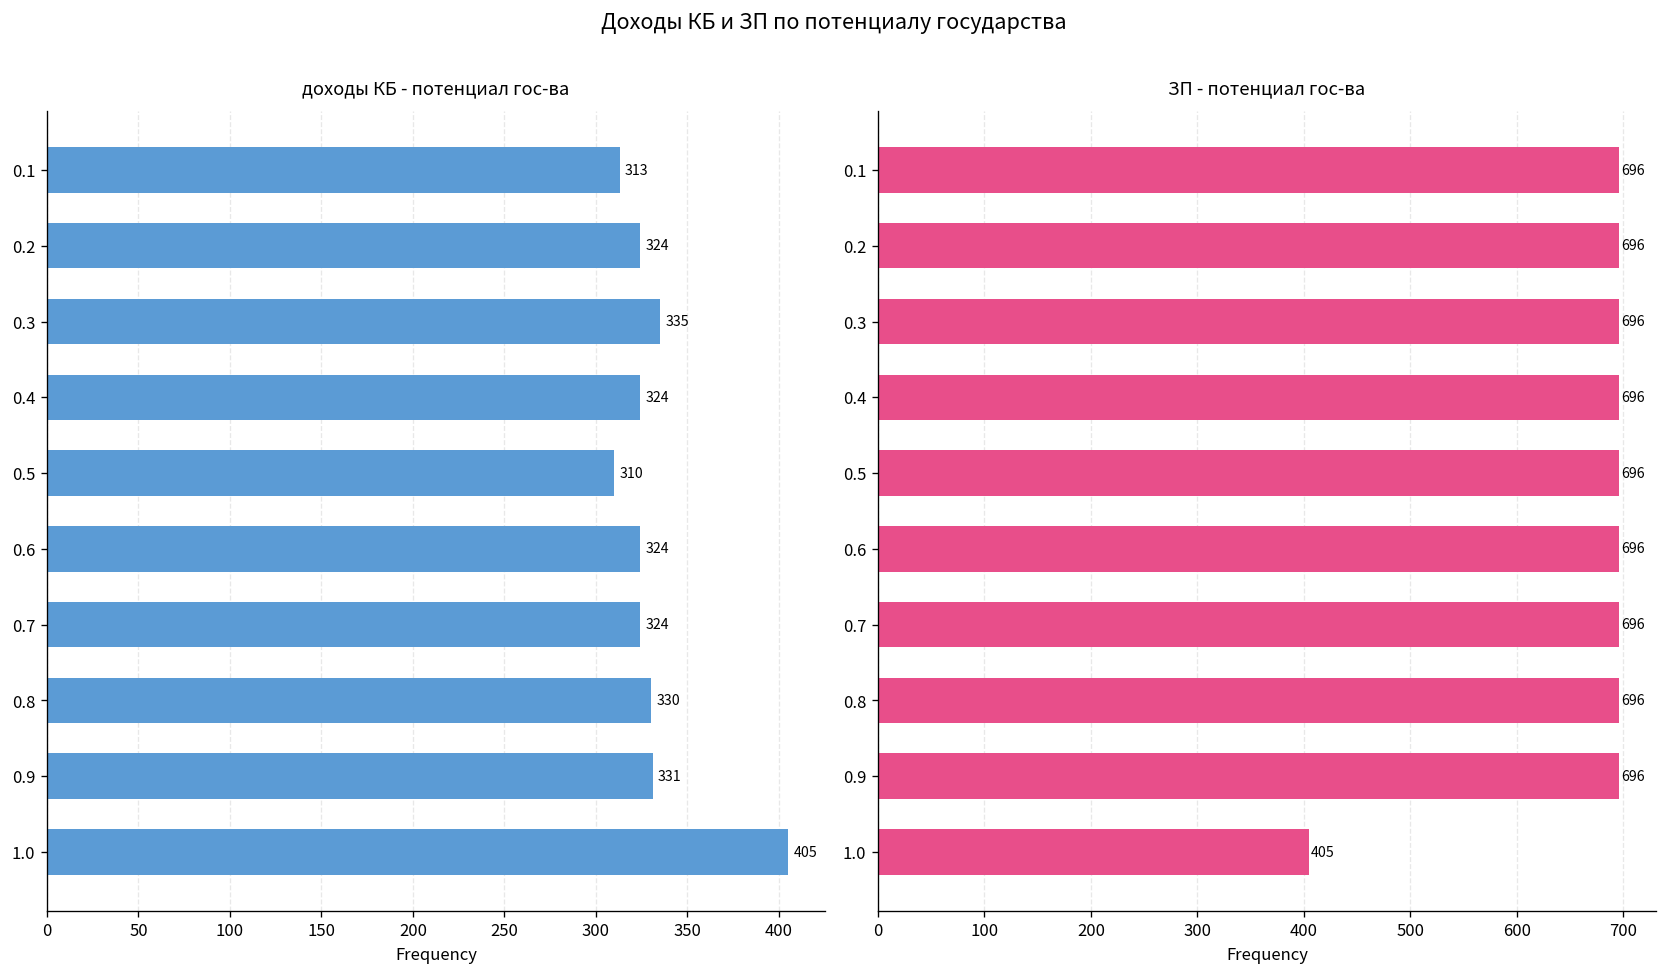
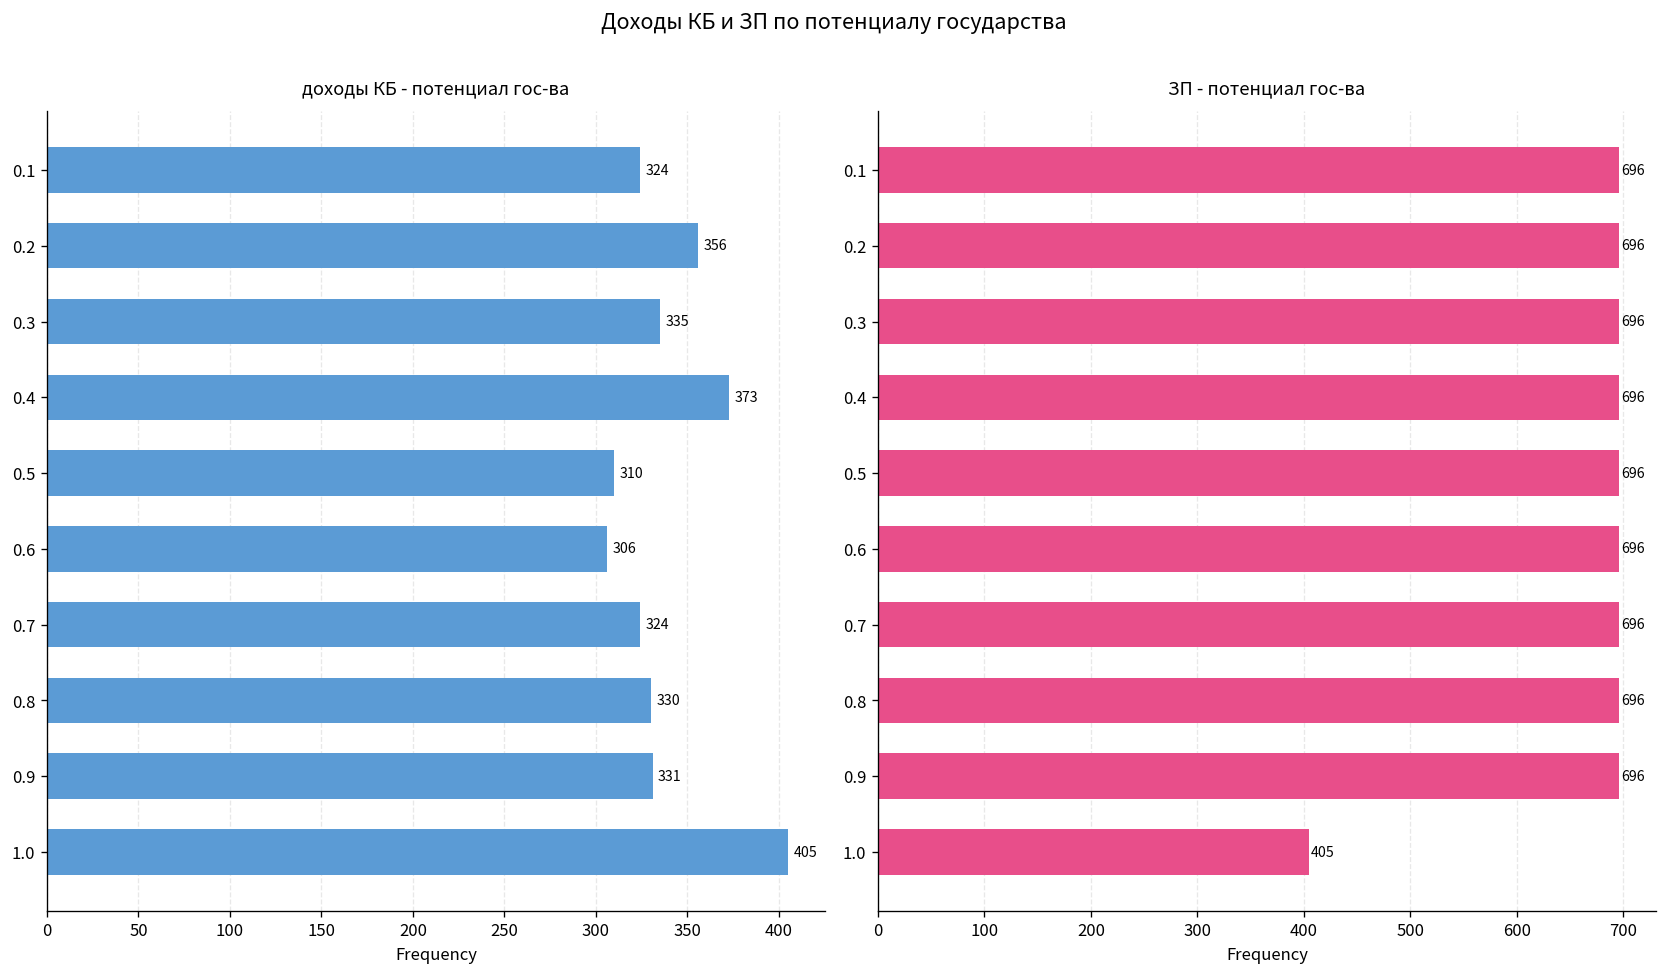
  {
    "доходы КБ - потенциал гос-ва": {
-     "0.1": 313,
-     "0.2": 324,
+     "0.1": 324,
+     "0.2": 356,
      "0.3": 335,
-     "0.4": 324,
+     "0.4": 373,
      "0.5": 310,
-     "0.6": 324,
+     "0.6": 306,
      "0.7": 324,
      "0.8": 330,
      "0.9": 331,
      "1.0": 405
    },
    "ЗП - потенциал гос-ва": {
      "0.1": 696,
      "0.2": 696,
      "0.3": 696,
      "0.4": 696,
      "0.5": 696,
      "0.6": 696,
      "0.7": 696,
      "0.8": 696,
      "0.9": 696,
      "1.0": 405
    }
  }
